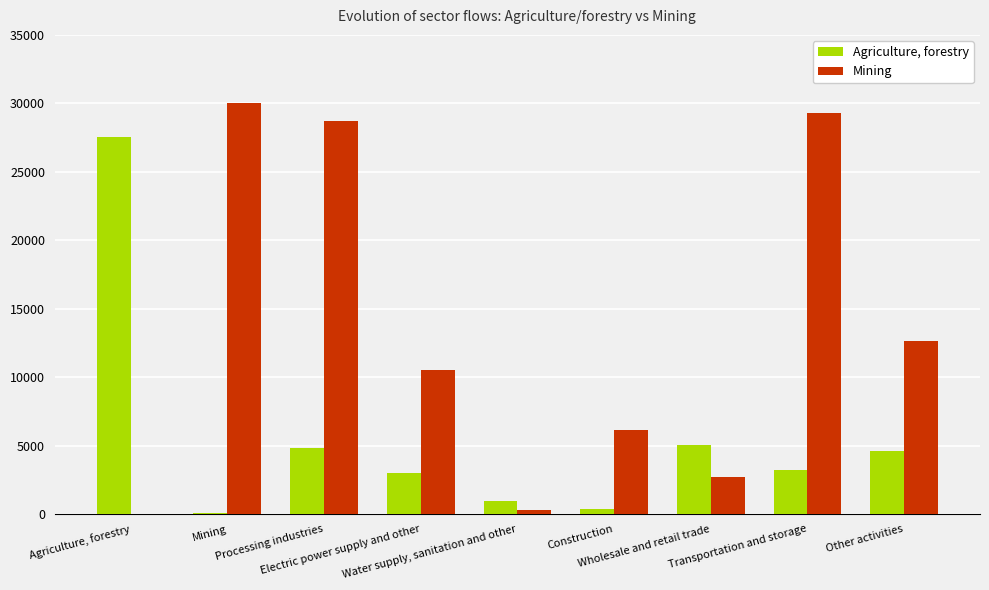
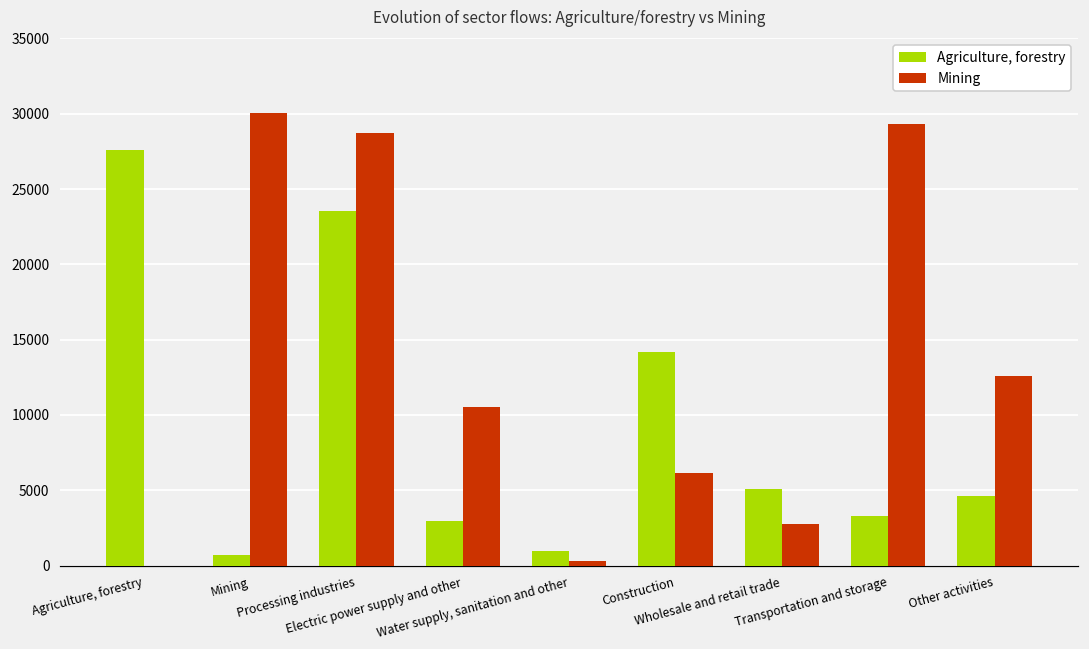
  {
    "Agriculture, forestry": {
      "Agriculture, forestry": 27600,
-     "Mining": 100,
-     "Processing industries": 4800,
+     "Mining": 700,
+     "Processing industries": 23500,
      "Electric power supply and other": 3000,
      "Water supply, sanitation and other": 900,
-     "Construction": 400,
+     "Construction": 14200,
      "Wholesale and retail trade": 5100,
      "Transportation and storage": 3300,
      "Other activities": 4600
    },
    "Mining": {
      "Mining": 30000,
      "Processing industries": 28700,
      "Electric power supply and other": 10500,
      "Water supply, sanitation and other": 300,
      "Construction": 6200,
      "Wholesale and retail trade": 2700,
      "Transportation and storage": 29300,
      "Other activities": 12600
    }
  }
